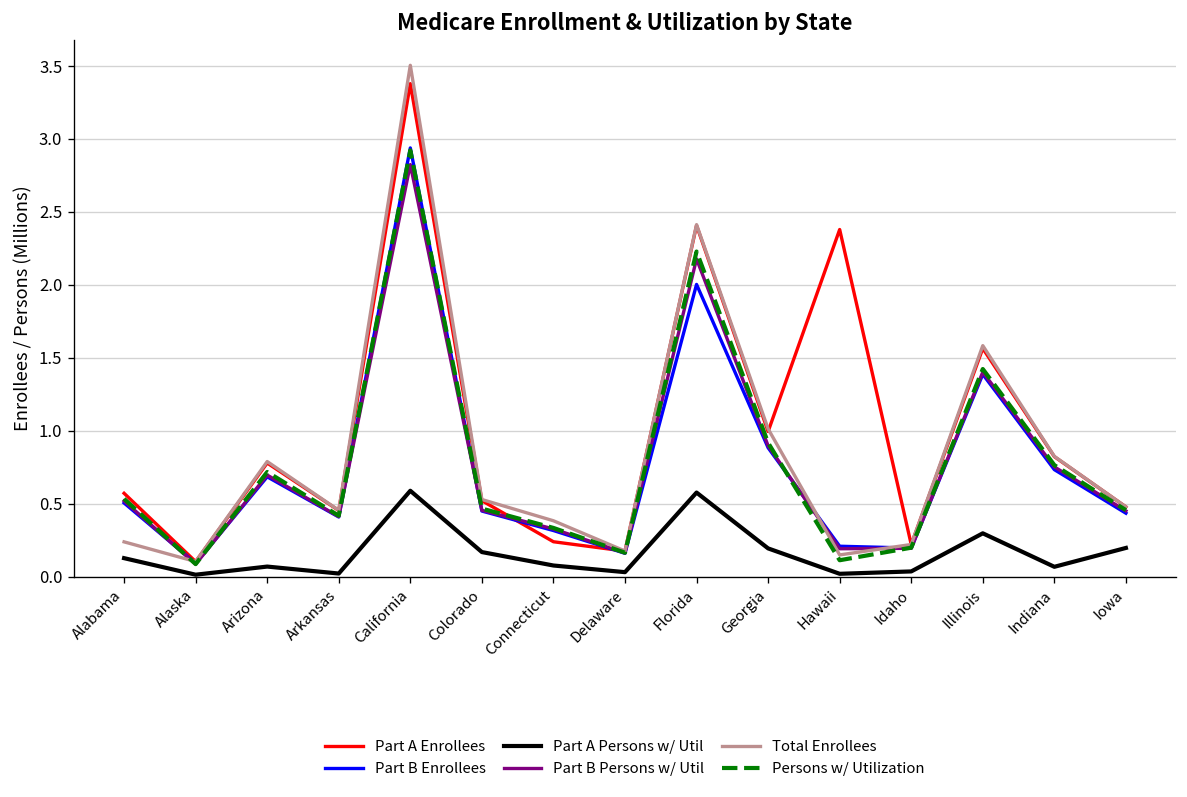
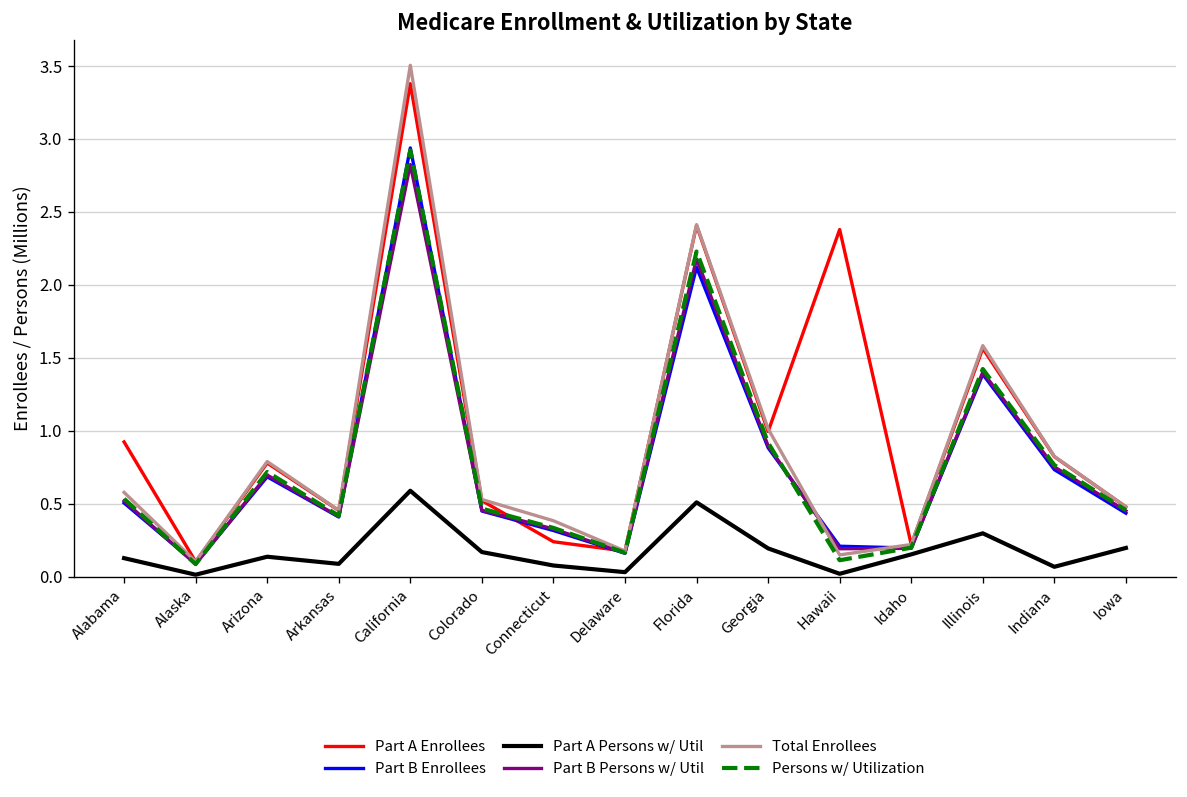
  {
    "Part A Enrollees": {
-     "Alabama": 0.57,
+     "Alabama": 0.92,
      "California": 3.38,
      "Connecticut": 0.24,
      "Hawaii": 2.38
    },
    "Part B Enrollees": {
-     "Florida": 2.00
+     "Florida": 2.12
    },
    "Part A Persons w/ Util": {
      "Alabama": 0.13,
      "Alaska": 0.01,
-     "Arizona": 0.07,
-     "Arkansas": 0.02,
+     "Arizona": 0.14,
+     "Arkansas": 0.09,
      "California": 0.59,
      "Colorado": 0.17,
      "Connecticut": 0.08,
      "Delaware": 0.03,
-     "Florida": 0.58,
+     "Florida": 0.51,
      "Georgia": 0.19,
      "Hawaii": 0.02,
-     "Idaho": 0.03,
+     "Idaho": 0.15,
      "Illinois": 0.30,
      "Indiana": 0.07,
      "Iowa": 0.20
    },
    "Part B Persons w/ Util": {
      "California": 2.82,
      "Florida": 2.18
    },
    "Total Enrollees": {
-     "Alabama": 0.24,
+     "Alabama": 0.58,
      "California": 3.50,
      "Connecticut": 0.38,
      "Hawaii": 0.15
    },
    "Persons w/ Utilization": {
      "Florida": 2.23,
      "Hawaii": 0.11
    }
  }
